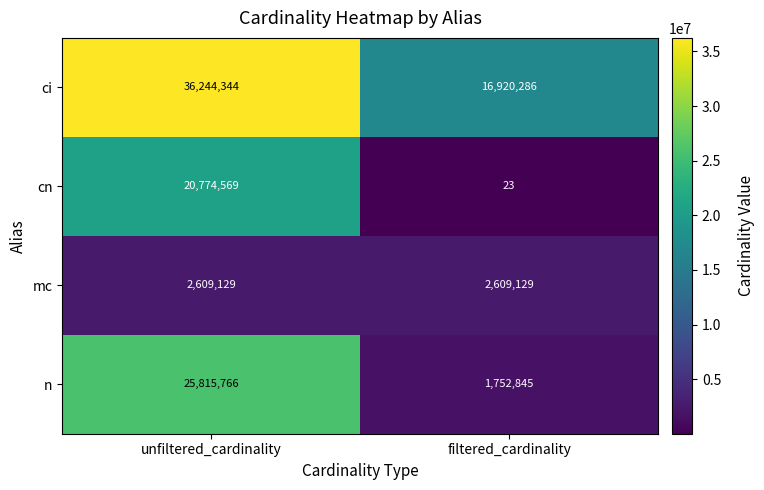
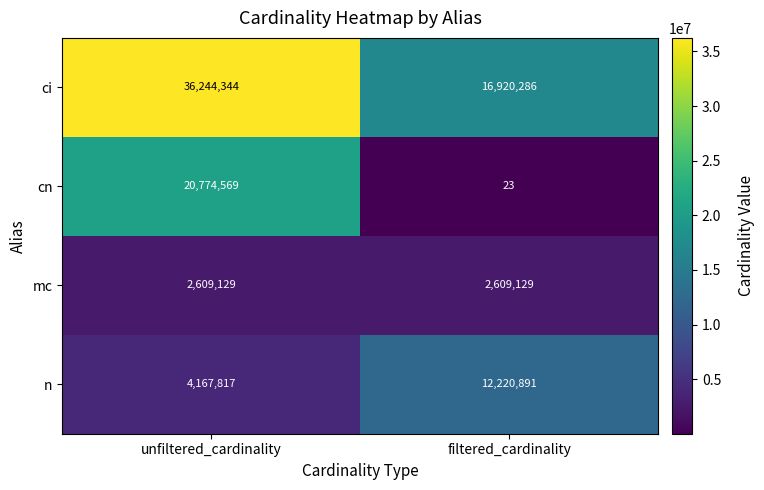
  {
    "ci": {
      "unfiltered_cardinality": "36,244,344",
      "filtered_cardinality": "16,920,286"
    },
    "cn": {
      "unfiltered_cardinality": "20,774,569",
      "filtered_cardinality": "23"
    },
    "mc": {
      "unfiltered_cardinality": "2,609,129",
      "filtered_cardinality": "2,609,129"
    },
    "n": {
-     "unfiltered_cardinality": "25,815,766",
-     "filtered_cardinality": "1,752,845"
+     "unfiltered_cardinality": "4,167,817",
+     "filtered_cardinality": "12,220,891"
    }
  }
